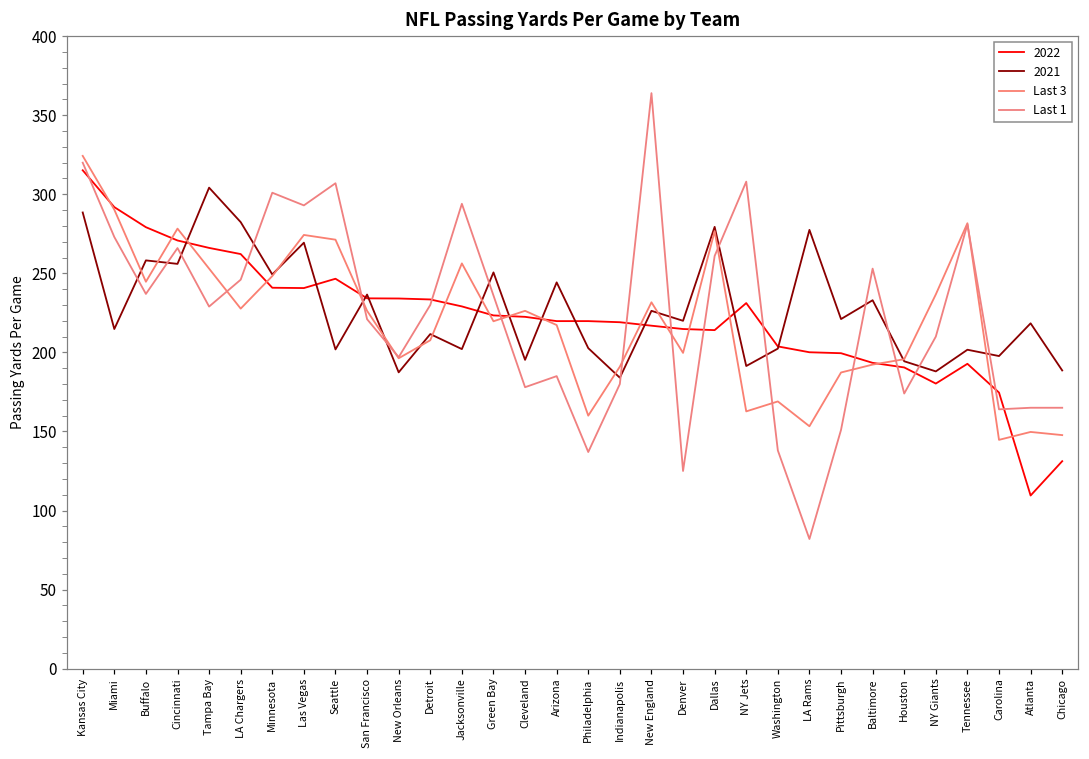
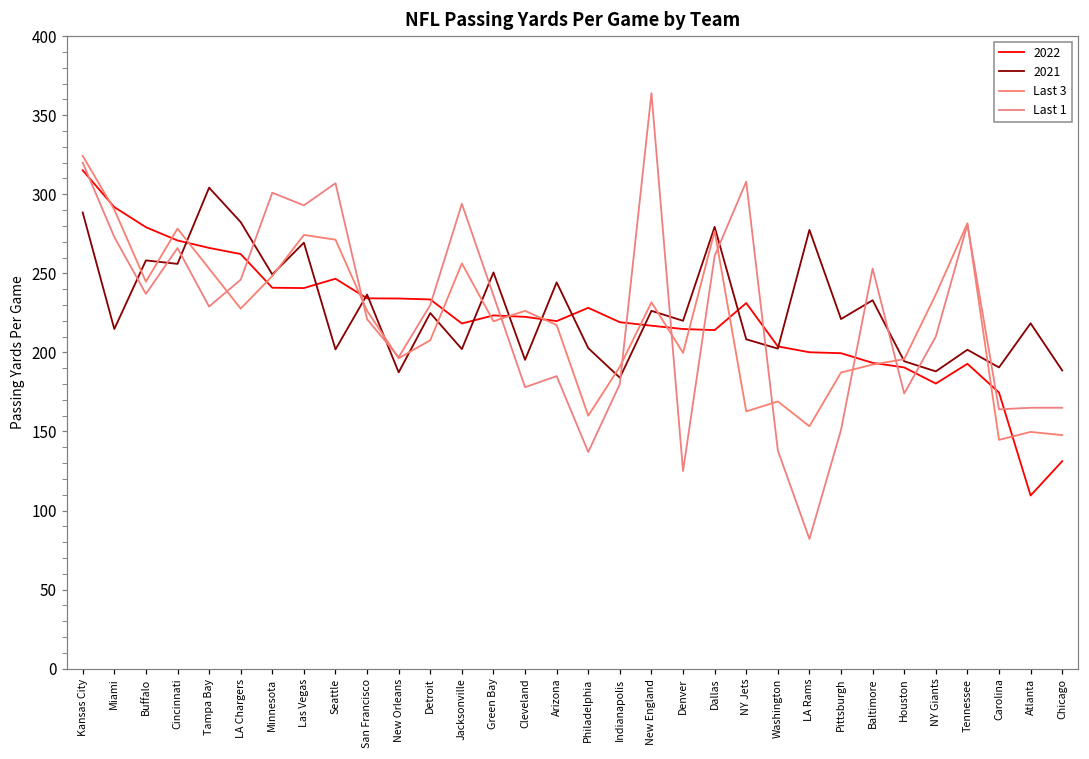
  {
    "2022": {
      "Kansas City": 315,
      "Buffalo": 279,
      "Cincinnati": 271,
      "Tampa Bay": 266,
      "LA Chargers": 262,
      "Minnesota": 241,
      "Las Vegas": 241,
      "Seattle": 247,
      "San Francisco": 234,
      "New Orleans": 234,
      "Detroit": 234,
-     "Jacksonville": 229,
+     "Jacksonville": 218,
      "Green Bay": 223,
      "Cleveland": 223,
      "Arizona": 220,
-     "Philadelphia": 220,
+     "Philadelphia": 228,
      "Indianapolis": 219,
      "New England": 217,
      "Denver": 215,
      "Dallas": 214,
      "NY Jets": 231,
      "LA Rams": 200,
      "Pittsburgh": 200,
      "Houston": 191,
      "NY Giants": 180,
      "Tennessee": 193,
      "Carolina": 175,
      "Atlanta": 110,
      "Chicago": 131
    },
    "2021": {
      "Kansas City": 289,
      "Miami": 215,
      "Buffalo": 258,
      "Cincinnati": 256,
      "Tampa Bay": 304,
      "LA Chargers": 282,
      "Las Vegas": 269,
      "Seattle": 202,
      "San Francisco": 237,
      "New Orleans": 187,
-     "Detroit": 212,
+     "Detroit": 225,
      "Jacksonville": 202,
      "Green Bay": 251,
      "Cleveland": 195,
      "Arizona": 244,
      "Philadelphia": 203,
      "Indianapolis": 184,
      "New England": 226,
      "Denver": 220,
      "Dallas": 279,
-     "NY Jets": 191,
+     "NY Jets": 208,
      "LA Rams": 278,
      "Pittsburgh": 221,
      "Baltimore": 233,
      "NY Giants": 188,
      "Tennessee": 202,
-     "Carolina": 198,
+     "Carolina": 191,
      "Atlanta": 218,
      "Chicago": 189
    }
  }
